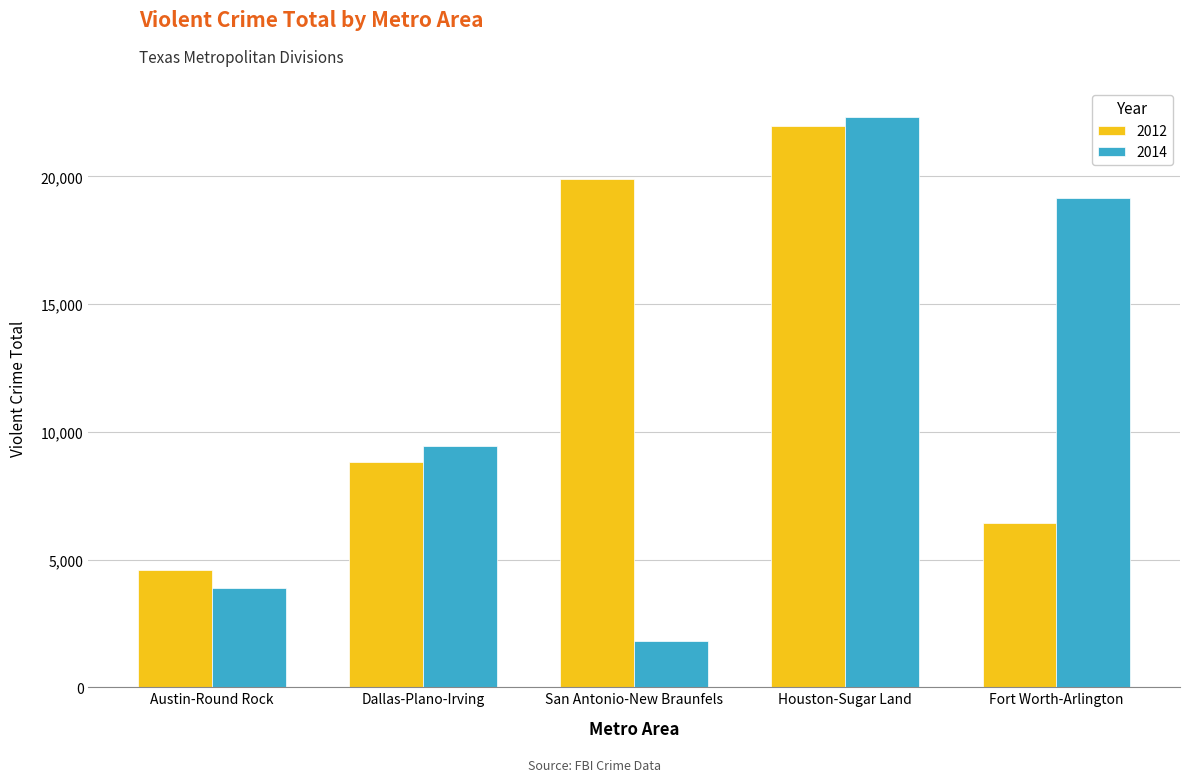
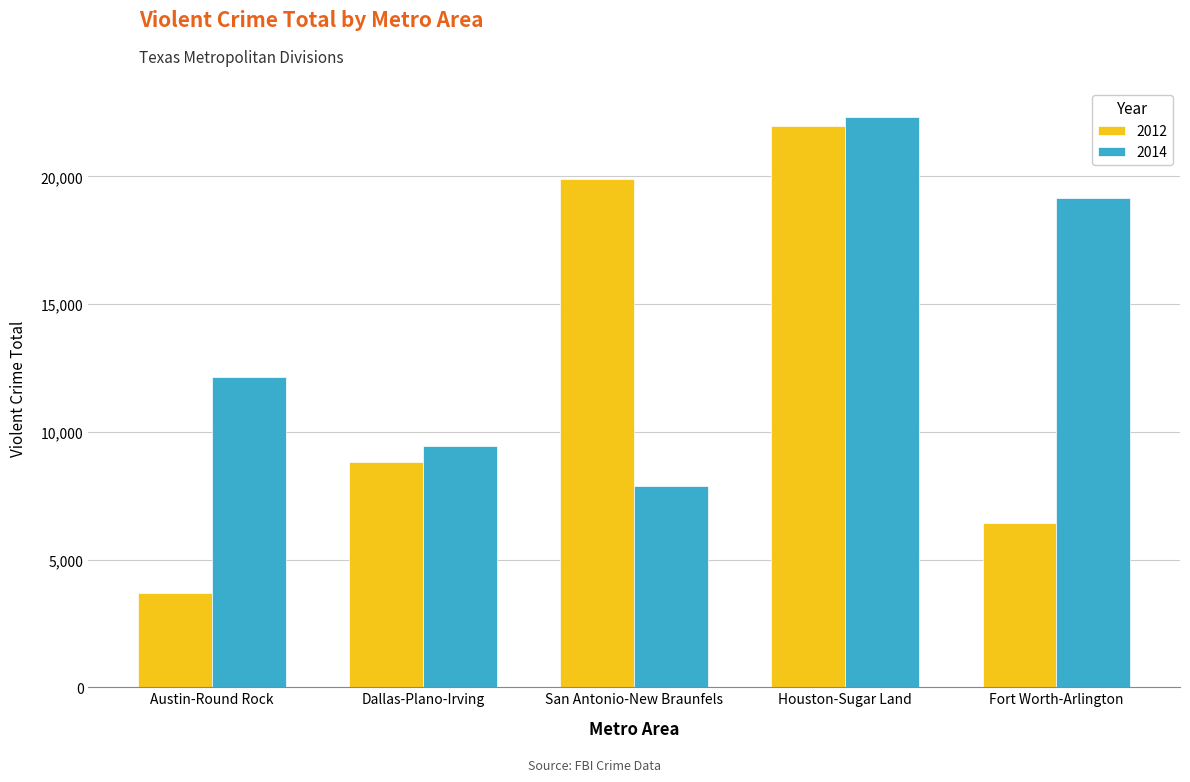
  {
    "2012": {
-     "Austin-Round Rock": "4,600",
+     "Austin-Round Rock": "3,700",
      "Dallas-Plano-Irving": "8,800",
      "San Antonio-New Braunfels": "19,900",
      "Houston-Sugar Land": "22,000",
      "Fort Worth-Arlington": "6,400"
    },
    "2014": {
-     "Austin-Round Rock": "3,900",
+     "Austin-Round Rock": "12,200",
      "Dallas-Plano-Irving": "9,400",
-     "San Antonio-New Braunfels": "1,800",
+     "San Antonio-New Braunfels": "7,900",
      "Houston-Sugar Land": "22,300",
      "Fort Worth-Arlington": "19,200"
    }
  }
